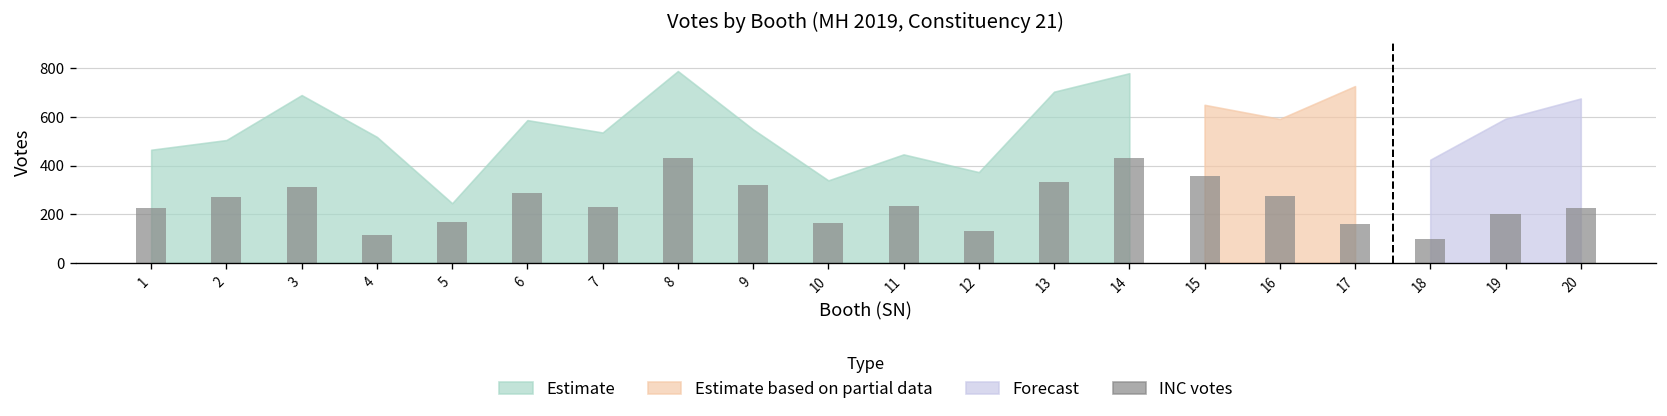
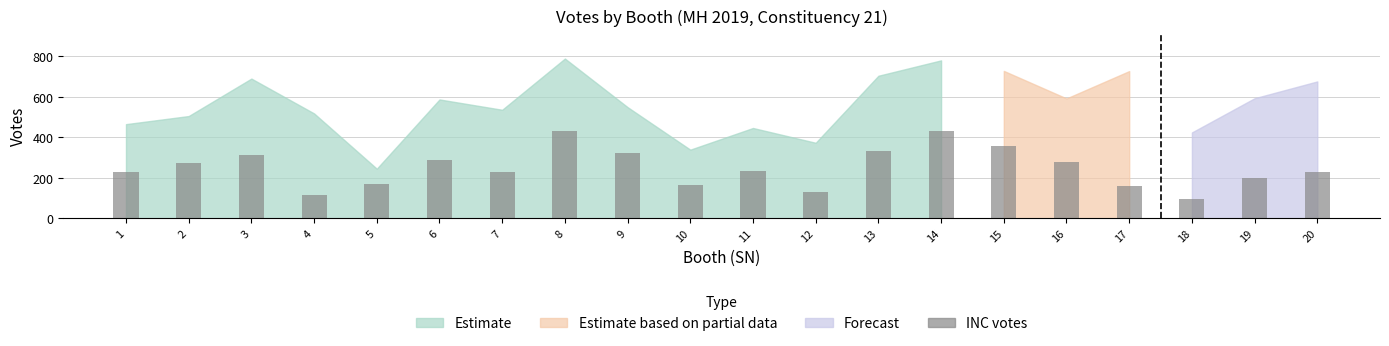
  {
    "Estimate based on partial data": {
-     "15": 650,
+     "15": 730,
      "16": 590,
      "17": 730
    }
  }
